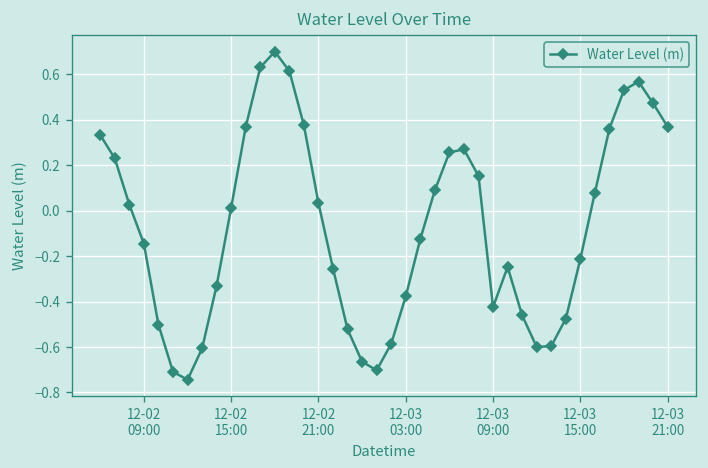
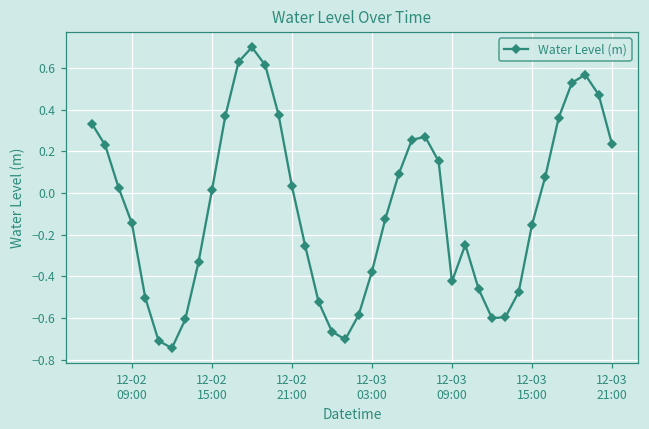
  {
    "12-02 09:00": -0.15,
    "12-02 15:00": 0.01,
    "12-02 21:00": 0.03,
    "12-03 03:00": -0.38,
    "12-03 09:00": -0.42,
-   "12-03 15:00": -0.21,
-   "12-03 21:00": 0.37
+   "12-03 15:00": -0.15,
+   "12-03 21:00": 0.23
  }
